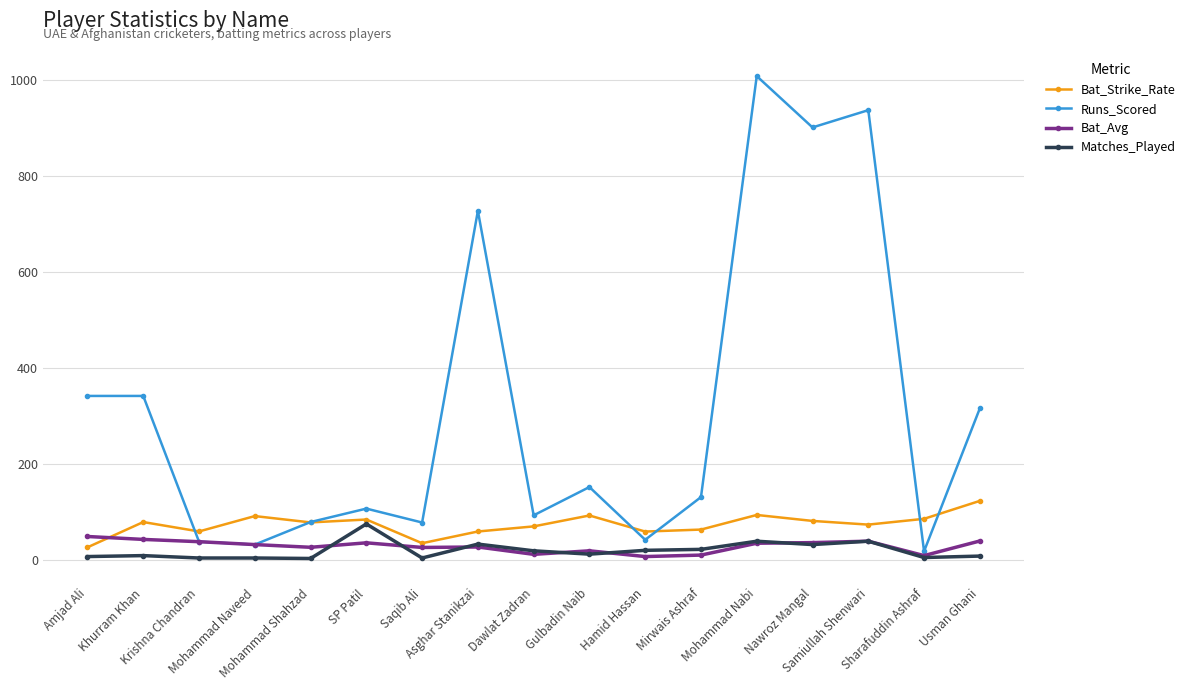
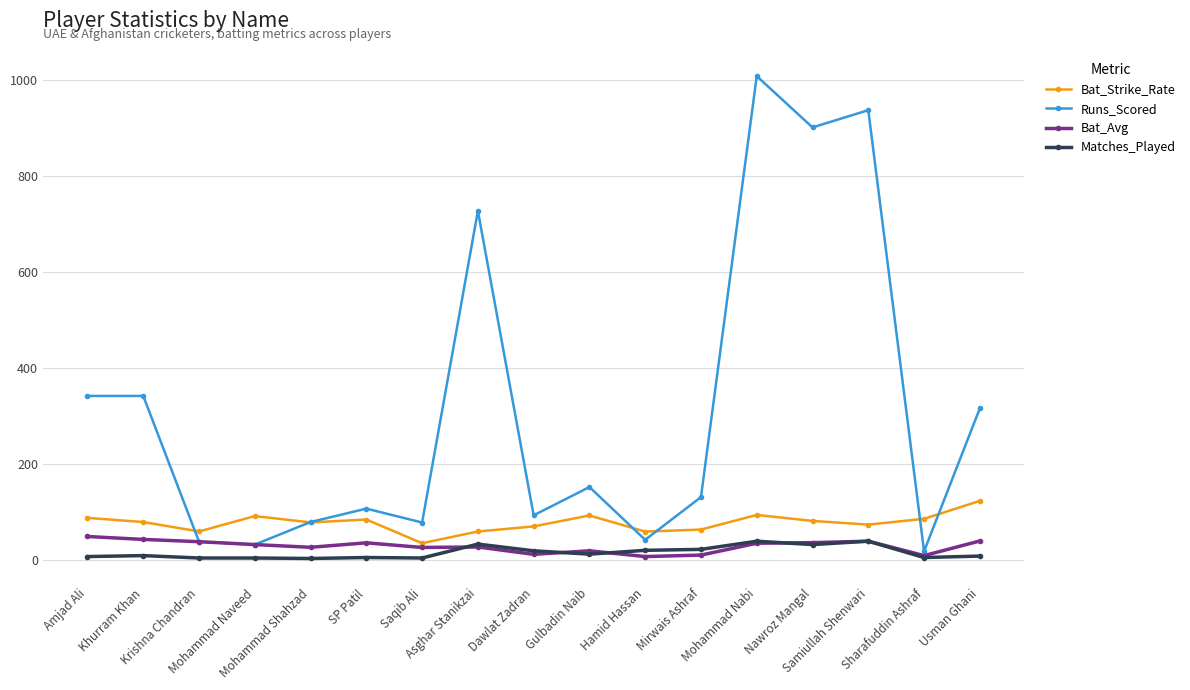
  {
    "Bat_Strike_Rate": {
-     "Amjad Ali": 30,
+     "Amjad Ali": 90,
      "Khurram Khan": 80,
      "Krishna Chandran": 60,
      "Mohammad Naveed": 90,
      "SP Patil": 80,
      "Saqib Ali": 30,
      "Asghar Stanikzai": 60,
      "Dawlat Zadran": 70,
      "Gulbadin Naib": 90,
      "Hamid Hassan": 60,
      "Mirwais Ashraf": 60,
      "Mohammad Nabi": 90,
      "Nawroz Mangal": 80,
      "Samiullah Shenwari": 70,
      "Sharafuddin Ashraf": 90,
      "Usman Ghani": 120
    },
    "Runs_Scored": {
      "Amjad Ali": 340,
      "Khurram Khan": 340,
      "SP Patil": 110,
      "Saqib Ali": 80,
      "Asghar Stanikzai": 730,
      "Dawlat Zadran": 90,
      "Gulbadin Naib": 150,
      "Hamid Hassan": 40,
      "Mirwais Ashraf": 130,
      "Mohammad Nabi": 1010,
      "Nawroz Mangal": 900,
      "Samiullah Shenwari": 940,
      "Sharafuddin Ashraf": 20,
      "Usman Ghani": 320
    },
    "Bat_Avg": {
      "Amjad Ali": 50,
      "Khurram Khan": 40,
      "Mohammad Shahzad": 30,
      "SP Patil": 40,
      "Saqib Ali": 30,
      "Asghar Stanikzai": 30,
      "Dawlat Zadran": 10,
      "Gulbadin Naib": 20,
      "Hamid Hassan": 10,
      "Mirwais Ashraf": 10,
      "Usman Ghani": 40
    },
    "Matches_Played": {
      "Amjad Ali": 10,
      "Khurram Khan": 10,
      "Krishna Chandran": 0,
      "Mohammad Naveed": 0,
      "Mohammad Shahzad": 0,
-     "SP Patil": 80,
+     "SP Patil": 10,
      "Saqib Ali": 0,
      "Asghar Stanikzai": 30,
      "Dawlat Zadran": 20,
      "Gulbadin Naib": 10,
      "Hamid Hassan": 20,
      "Mirwais Ashraf": 20,
      "Usman Ghani": 10
    }
  }
